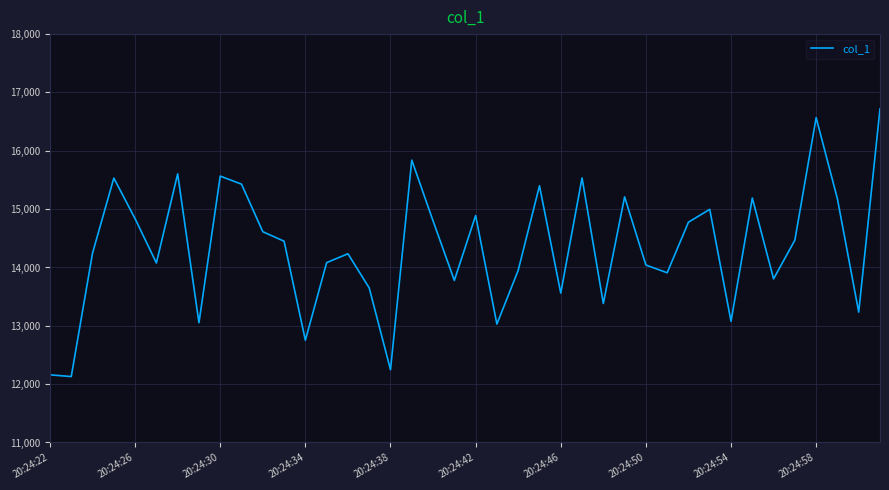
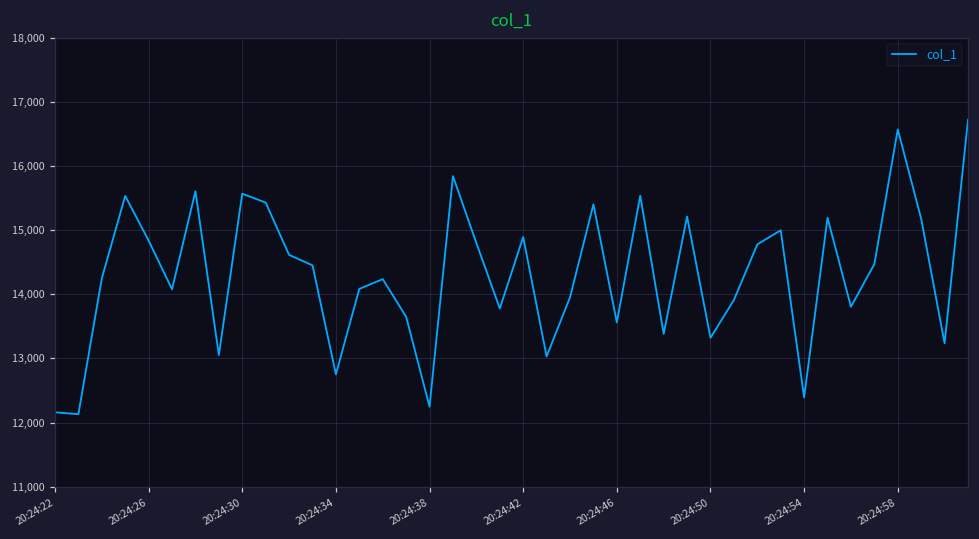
  {
    "20:24:22": "12,200",
    "20:24:26": "14,800",
    "20:24:30": "15,600",
    "20:24:34": "12,800",
    "20:24:38": "12,200",
    "20:24:42": "14,900",
    "20:24:46": "13,600",
-   "20:24:50": "14,000",
-   "20:24:54": "13,100",
+   "20:24:50": "13,300",
+   "20:24:54": "12,400",
    "20:24:58": "16,600"
  }
